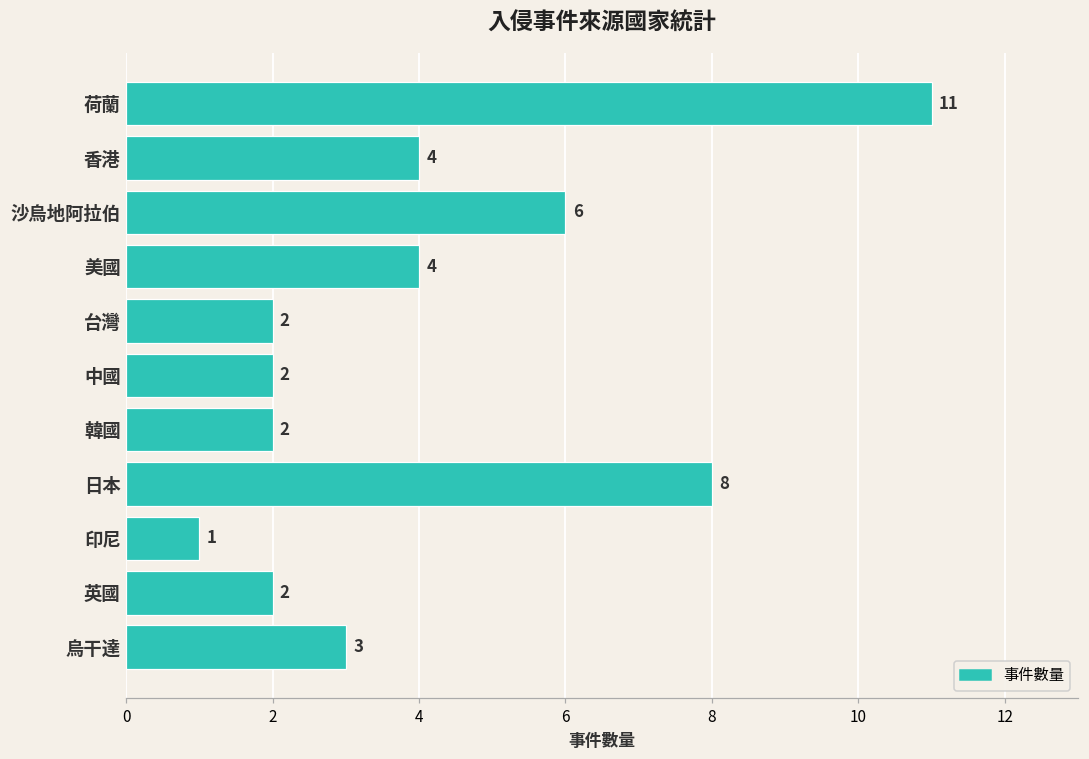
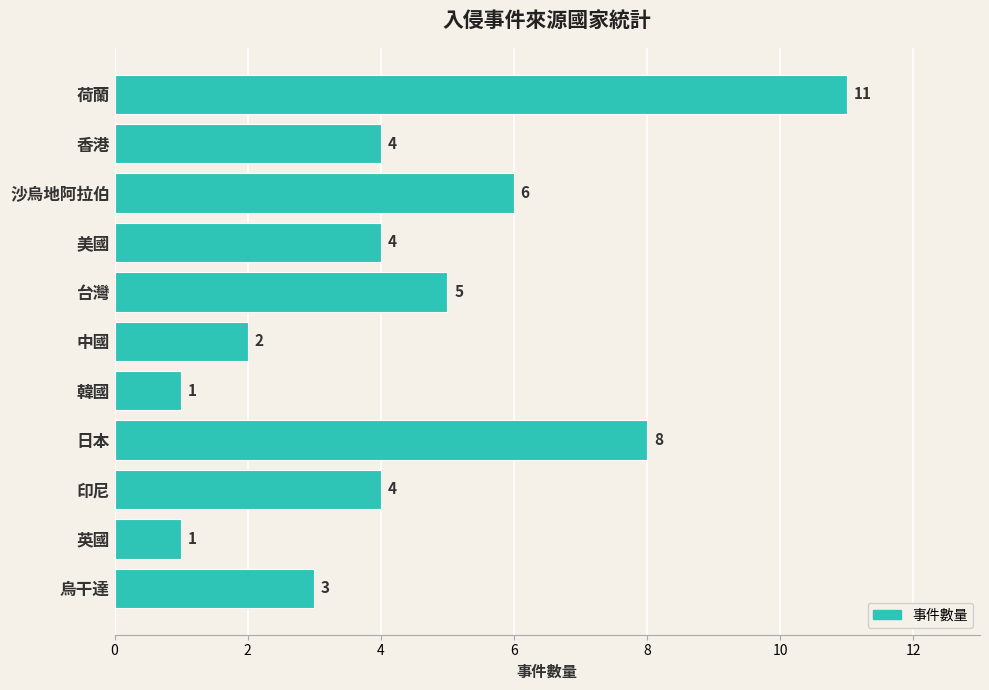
  {
    "荷蘭": 11,
    "香港": 4,
    "沙烏地阿拉伯": 6,
    "美國": 4,
-   "台灣": 2,
+   "台灣": 5,
    "中國": 2,
-   "韓國": 2,
+   "韓國": 1,
    "日本": 8,
-   "印尼": 1,
-   "英國": 2,
+   "印尼": 4,
+   "英國": 1,
    "烏干達": 3
  }
